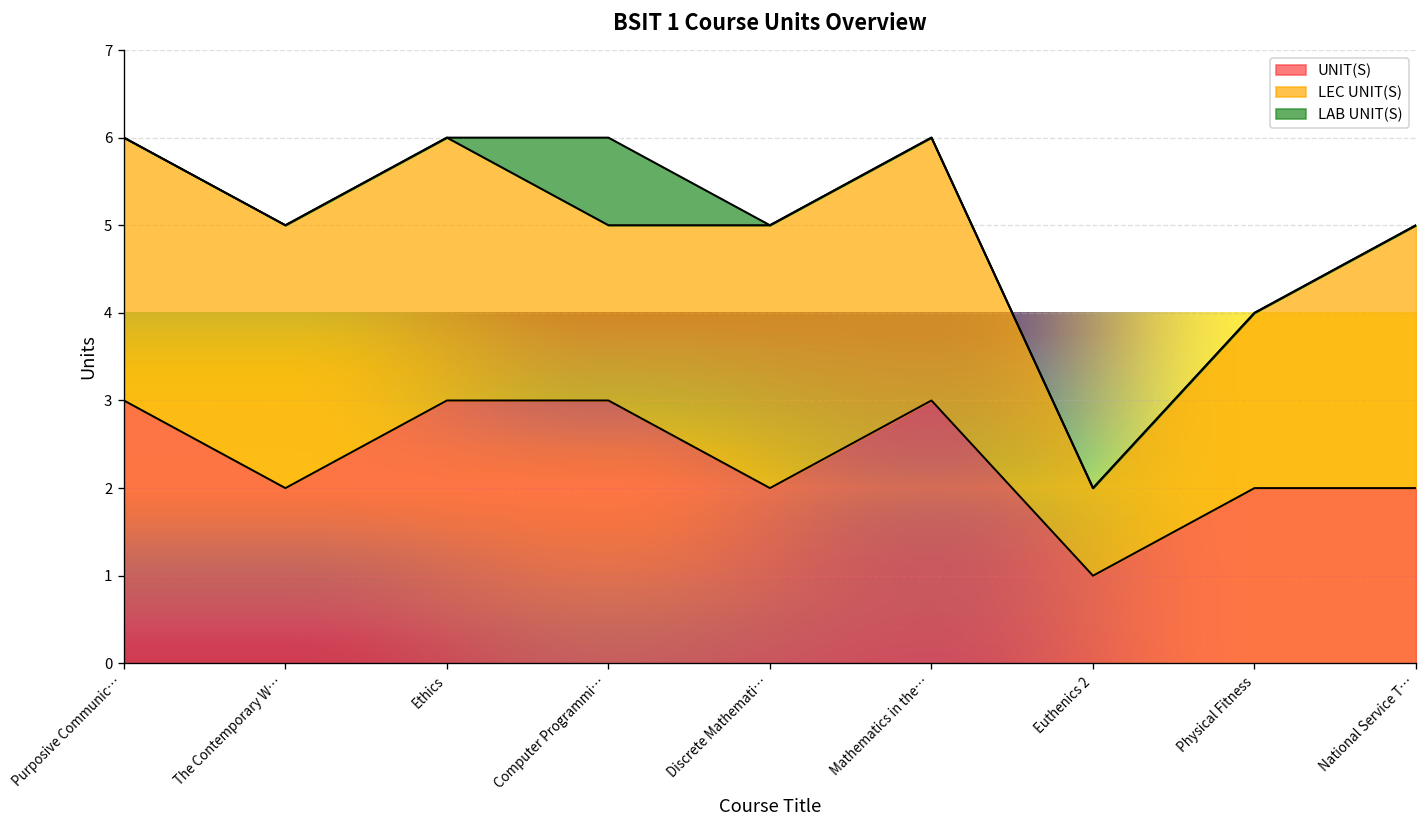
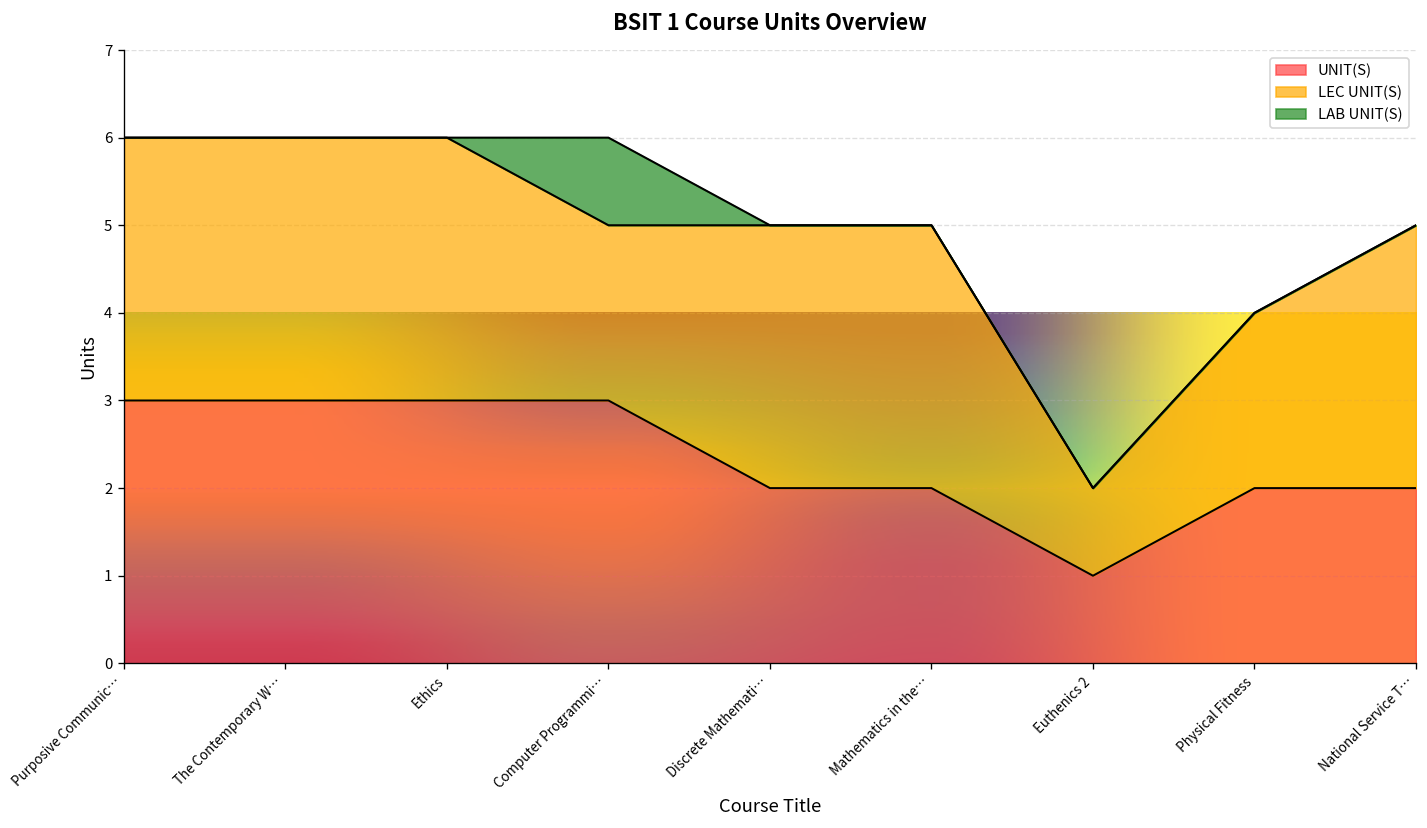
  {
    "UNIT(S)": {
      "Purposive Communic…": 3,
-     "The Contemporary W…": 2,
+     "The Contemporary W…": 3,
      "Ethics": 3,
      "Computer Programmi…": 3,
      "Discrete Mathemati…": 2,
-     "Mathematics in the…": 3,
+     "Mathematics in the…": 2,
      "Euthenics 2": 1,
      "Physical Fitness": 2,
      "National Service T…": 2
    },
    "LEC UNIT(S)": {
      "Computer Programmi…": 2
    },
    "LAB UNIT(S)": {
      "Computer Programmi…": 1
    }
  }
